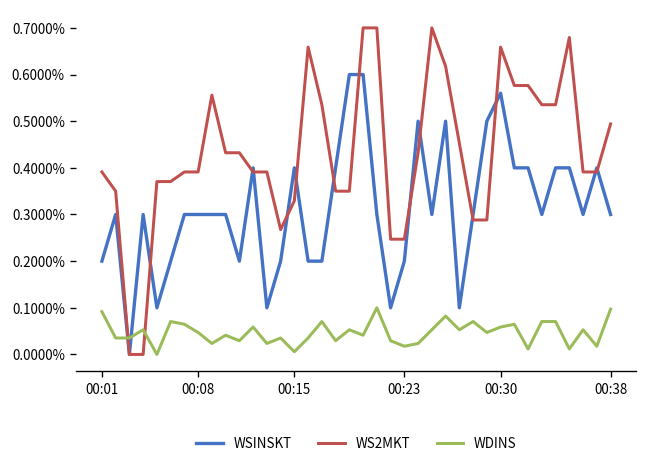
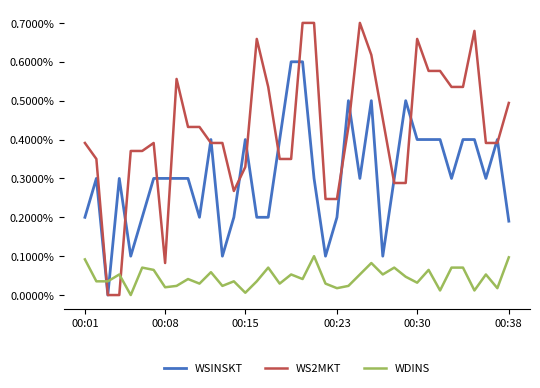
  {
    "WSINSKT": {
      "00:01": "0.20%",
      "00:08": "0.30%",
      "00:15": "0.40%",
      "00:23": "0.20%",
-     "00:30": "0.56%",
-     "00:38": "0.30%"
+     "00:30": "0.40%",
+     "00:38": "0.19%"
    },
    "WS2MKT": {
      "00:01": "0.39%",
-     "00:08": "0.39%",
+     "00:08": "0.08%",
      "00:15": "0.33%",
      "00:23": "0.25%",
      "00:30": "0.66%",
      "00:38": "0.49%"
    },
    "WDINS": {
      "00:01": "0.09%",
-     "00:08": "0.05%",
+     "00:08": "0.02%",
      "00:15": "0.01%",
      "00:23": "0.02%",
-     "00:30": "0.06%",
+     "00:30": "0.03%",
      "00:38": "0.10%"
    }
  }
